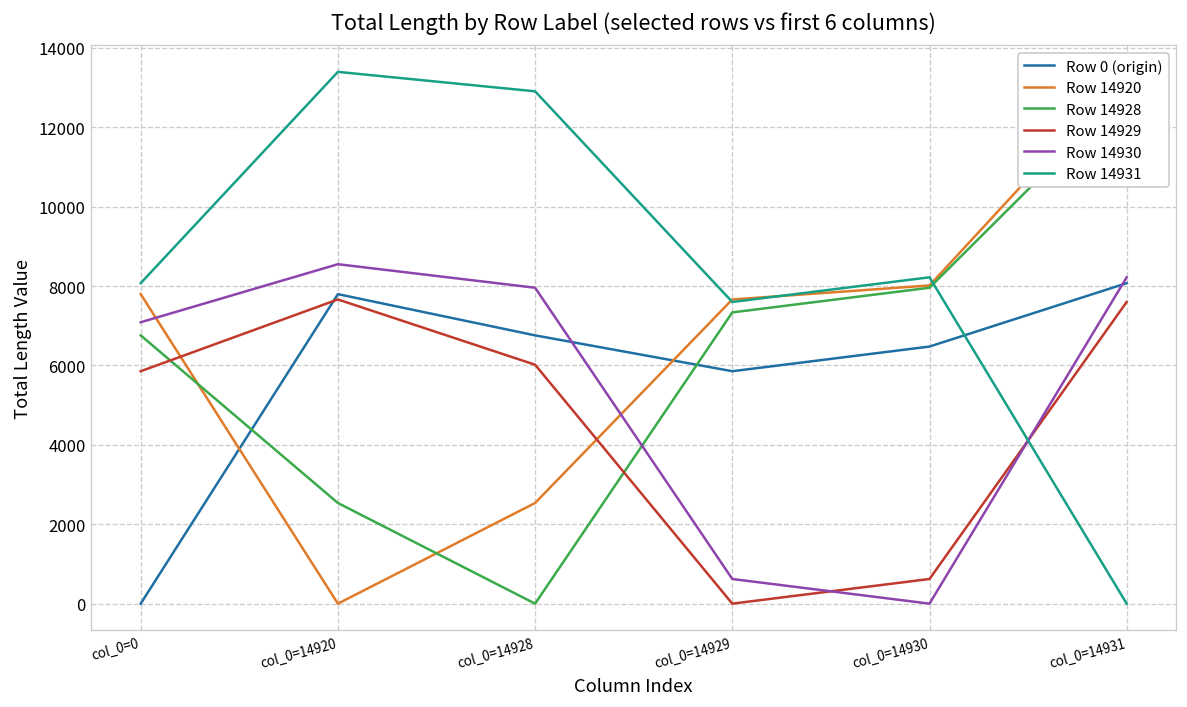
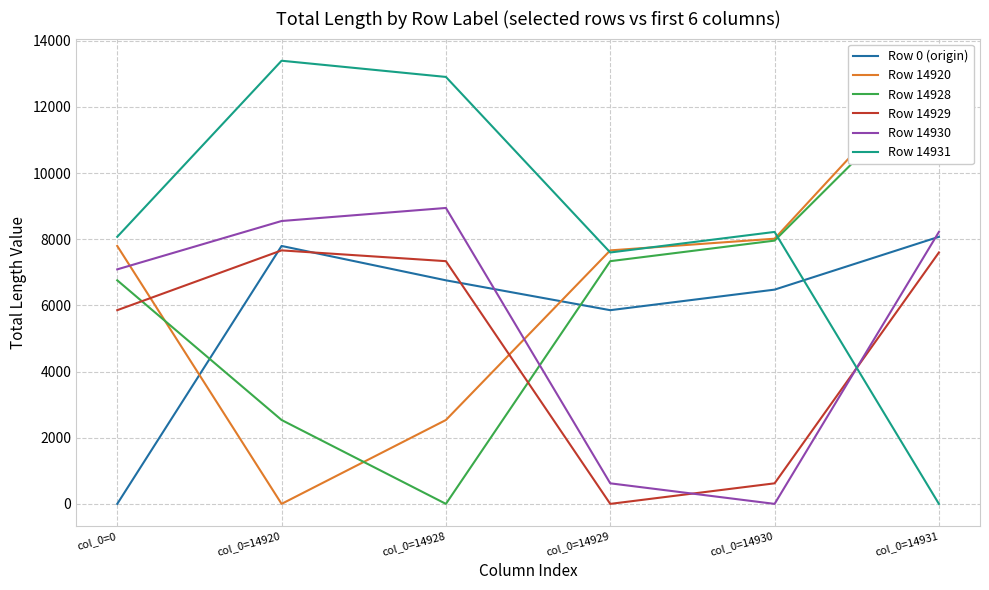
  {
    "Row 14920": {
      "col_0=0": 7800,
      "col_0=14920": 0,
      "col_0=14928": 2500
    },
    "Row 14928": {
      "col_0=0": 6800,
      "col_0=14920": 2500,
      "col_0=14928": 0,
      "col_0=14929": 7300
    },
    "Row 14929": {
      "col_0=0": 5900,
      "col_0=14920": 7700,
-     "col_0=14928": 6000,
+     "col_0=14928": 7300,
      "col_0=14929": 0,
      "col_0=14930": 600,
      "col_0=14931": 7600
    },
    "Row 14930": {
      "col_0=0": 7100,
      "col_0=14920": 8600,
-     "col_0=14928": 8000,
+     "col_0=14928": 8900,
      "col_0=14929": 600,
      "col_0=14930": 0,
      "col_0=14931": 8200
    }
  }
